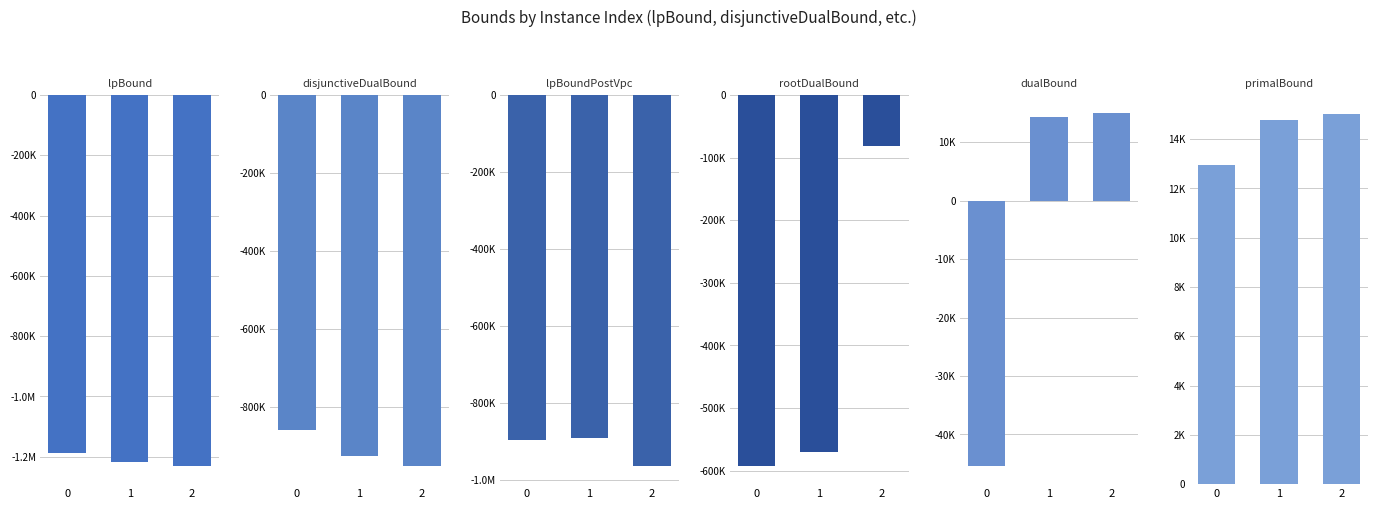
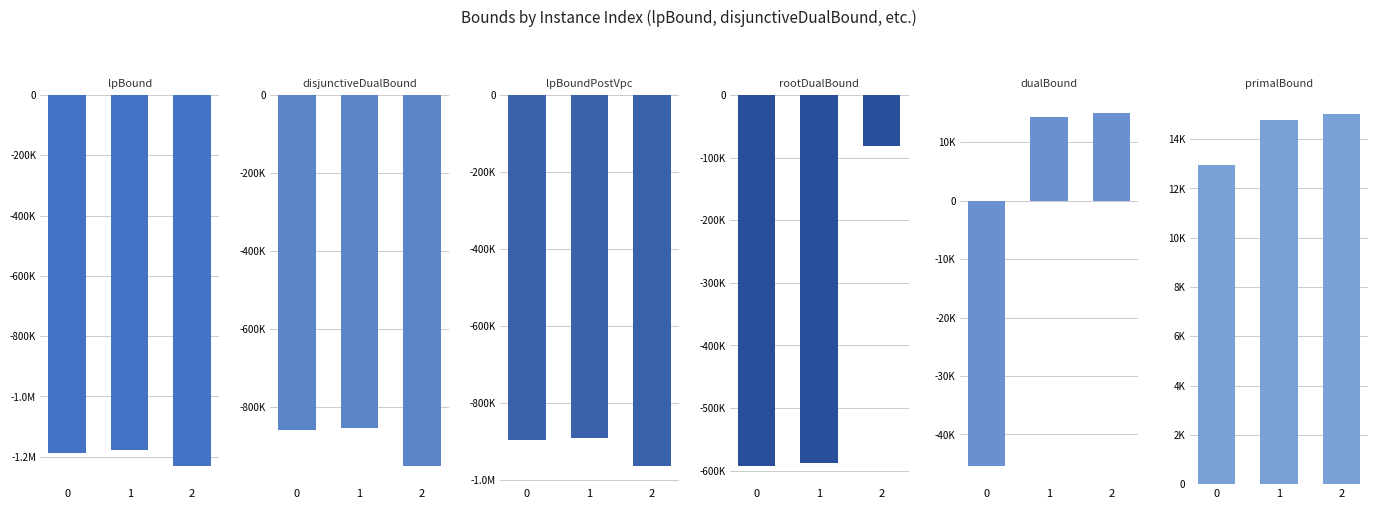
  {
    "lpBound": {
      "0": -1190000,
-     "1": -1220000,
+     "1": -1180000,
      "2": -1230000
    },
    "disjunctiveDualBound": {
      "0": -860000,
-     "1": -930000,
+     "1": -850000,
      "2": -950000
    },
    "lpBoundPostVpc": {
      "0": -890000,
      "1": -890000,
      "2": -960000
    },
    "rootDualBound": {
      "0": -590000,
-     "1": -570000,
+     "1": -590000,
      "2": -80000
    },
    "dualBound": {
      "0": -45000,
      "1": 14000,
      "2": 15000
    },
    "primalBound": {
      "0": 12900,
      "1": 14800,
      "2": 15000
    }
  }
